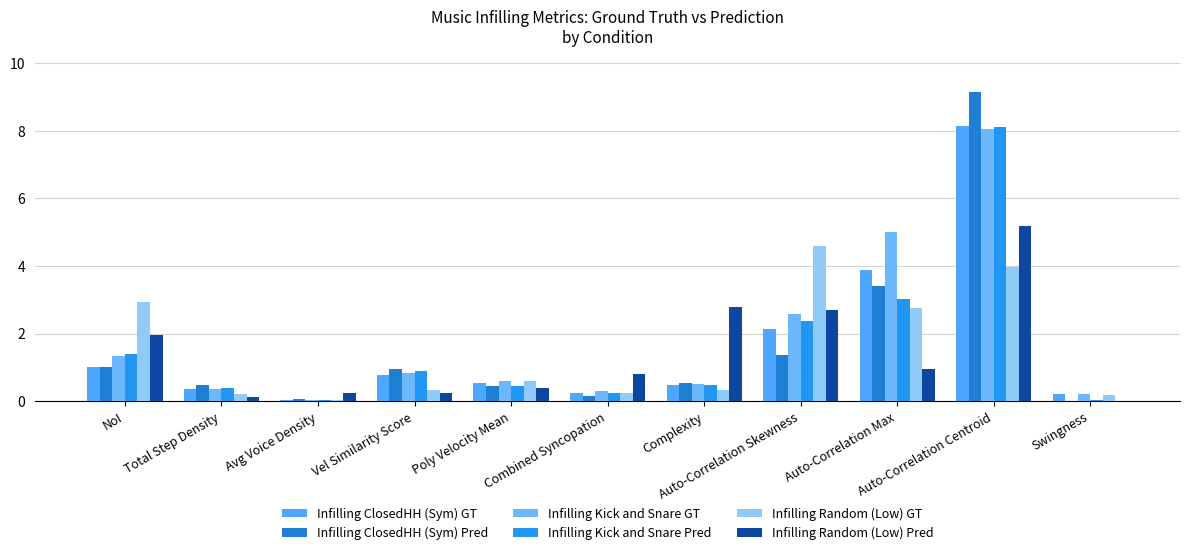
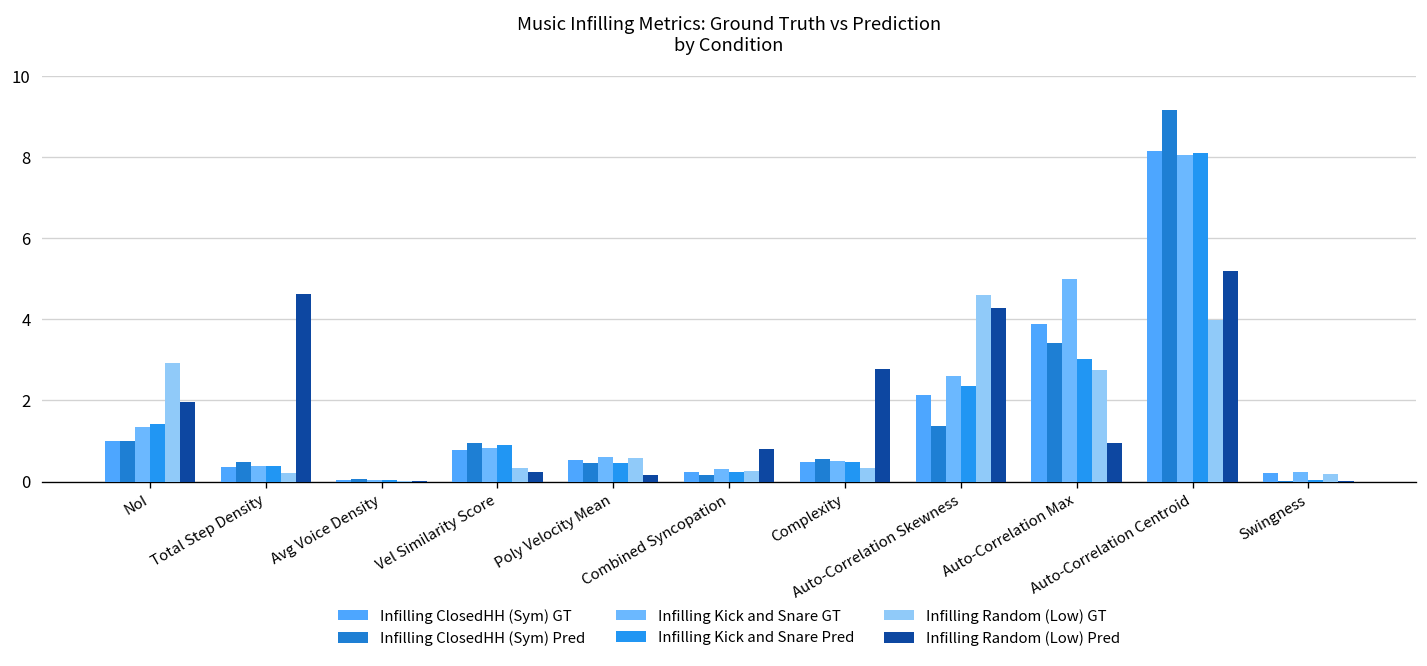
  {
    "Infilling Random (Low) Pred": {
      "NoI": 2.0,
-     "Total Step Density": 0.1,
-     "Avg Voice Density": 0.3,
+     "Total Step Density": 4.6,
+     "Avg Voice Density": 0.0,
      "Vel Similarity Score": 0.2,
-     "Poly Velocity Mean": 0.4,
+     "Poly Velocity Mean": 0.2,
      "Combined Syncopation": 0.8,
      "Complexity": 2.8,
-     "Auto-Correlation Skewness": 2.7,
+     "Auto-Correlation Skewness": 4.3,
      "Auto-Correlation Max": 1.0,
      "Auto-Correlation Centroid": 5.2
    }
  }
